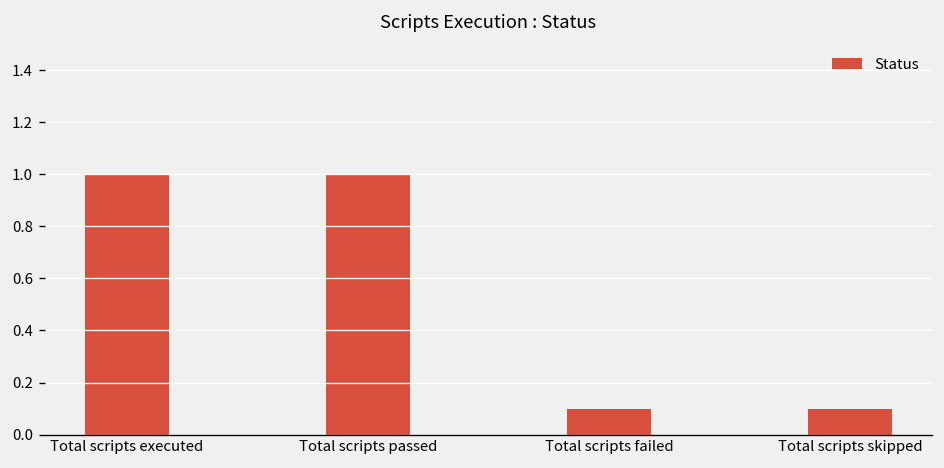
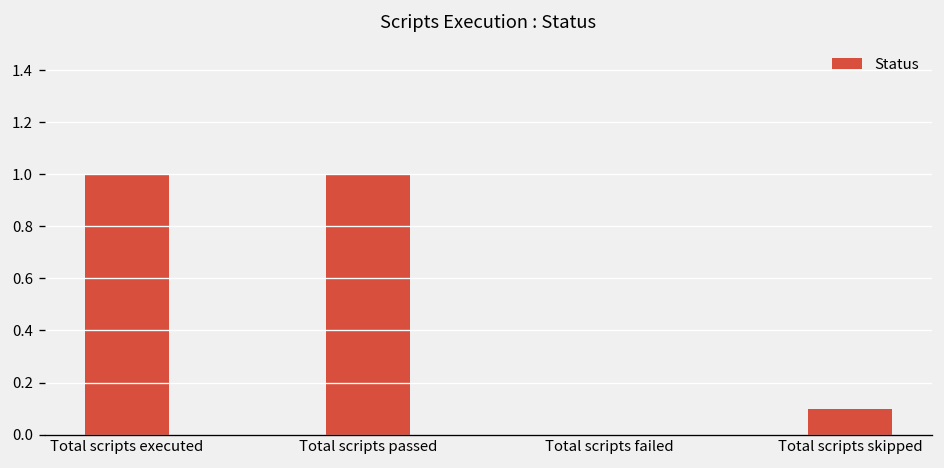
  {
    "Total scripts executed": 1.0,
    "Total scripts passed": 1.0,
-   "Total scripts failed": 0.1,
+   "Total scripts failed": 0.0,
    "Total scripts skipped": 0.1
  }
